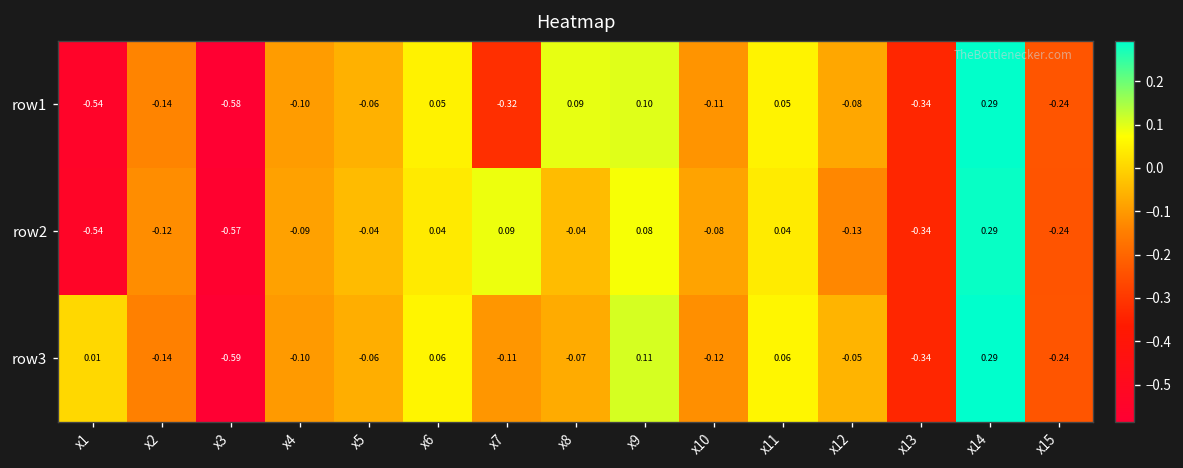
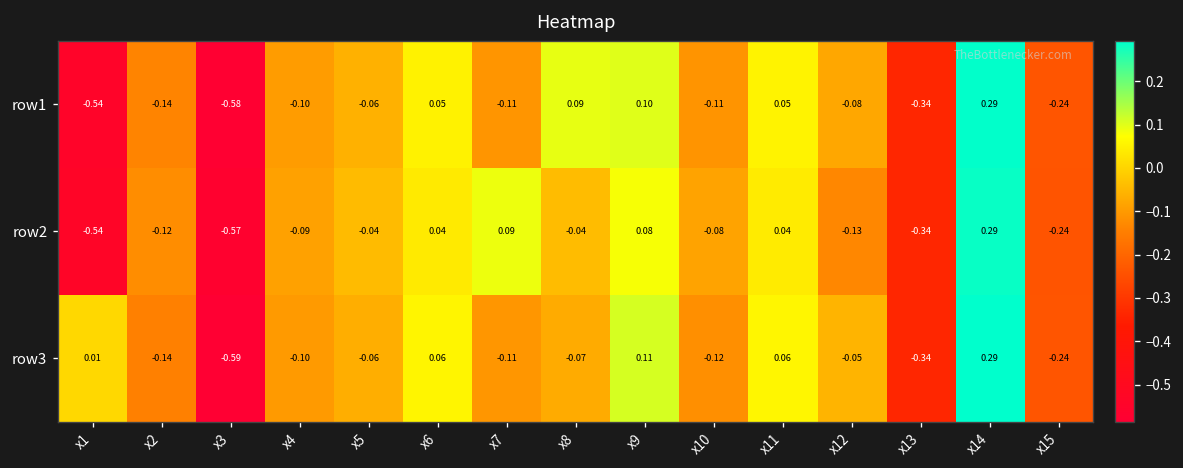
  {
    "row1": {
      "x1": -0.54,
      "x2": -0.14,
      "x3": -0.58,
      "x4": -0.10,
      "x5": -0.06,
      "x6": 0.05,
-     "x7": -0.32,
+     "x7": -0.11,
      "x8": 0.09,
      "x9": 0.10,
      "x10": -0.11,
      "x11": 0.05,
      "x12": -0.08,
      "x13": -0.34,
      "x15": -0.24
    },
    "row2": {
      "x1": -0.54,
      "x2": -0.12,
      "x3": -0.57,
      "x4": -0.09,
      "x5": -0.04,
      "x6": 0.04,
      "x7": 0.09,
      "x8": -0.04,
      "x9": 0.08,
      "x10": -0.08,
      "x11": 0.04,
      "x12": -0.13,
      "x13": -0.34,
      "x14": 0.29,
      "x15": -0.24
    },
    "row3": {
      "x1": 0.01,
      "x2": -0.14,
      "x3": -0.59,
      "x4": -0.10,
      "x5": -0.06,
      "x6": 0.06,
      "x7": -0.11,
      "x8": -0.07,
      "x9": 0.11,
      "x10": -0.12,
      "x11": 0.06,
      "x12": -0.05,
      "x13": -0.34,
      "x14": 0.29,
      "x15": -0.24
    }
  }
